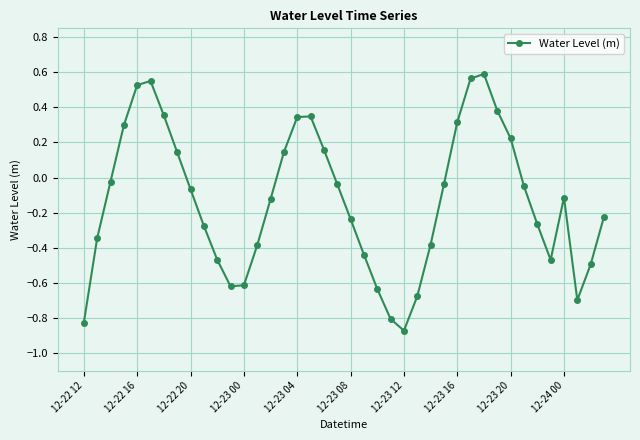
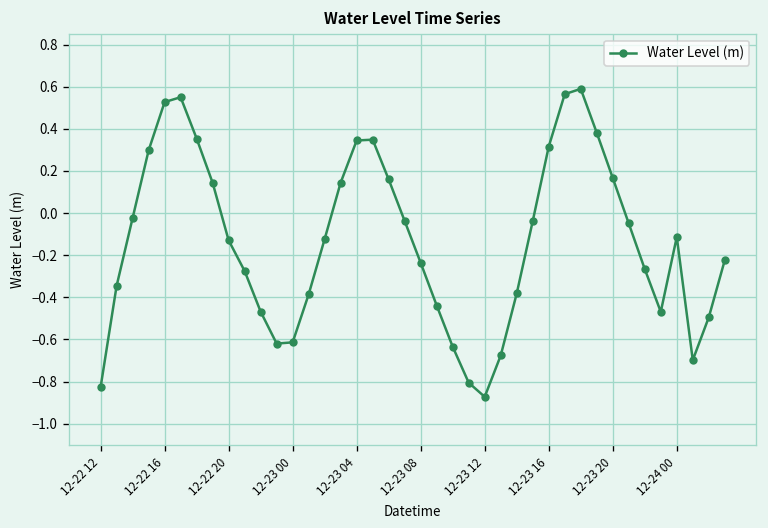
  {
    "12-22 12": -0.83,
    "12-22 16": 0.53,
-   "12-22 20": -0.07,
+   "12-22 20": -0.13,
    "12-23 00": -0.61,
    "12-23 04": 0.34,
    "12-23 08": -0.24,
    "12-23 12": -0.87,
    "12-23 16": 0.32,
-   "12-23 20": 0.22,
+   "12-23 20": 0.17,
    "12-24 00": -0.11
  }
